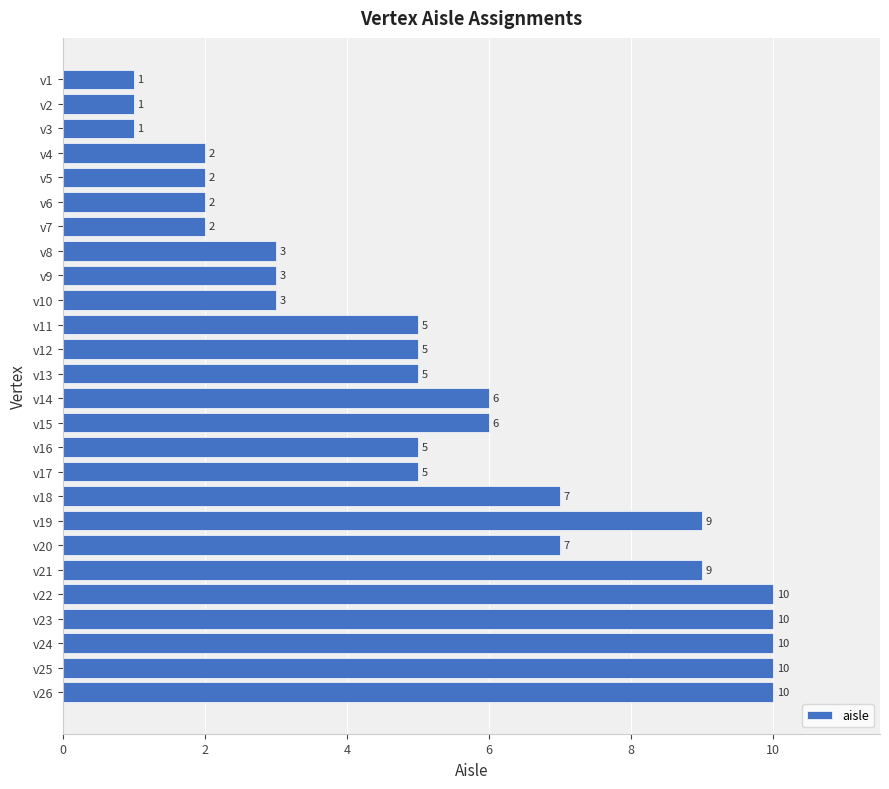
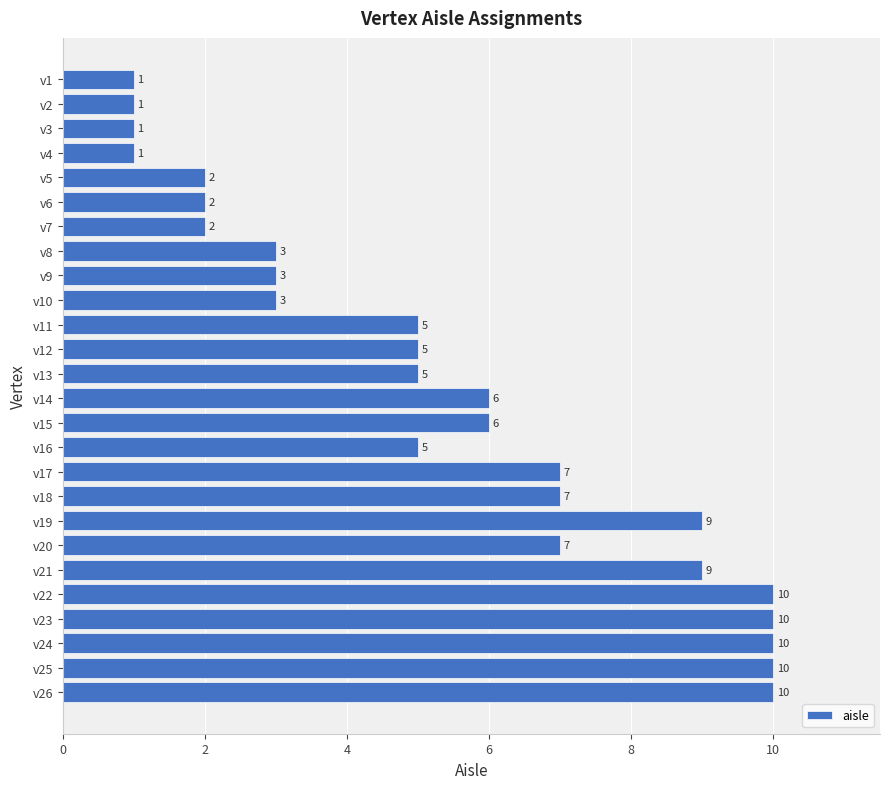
  {
    "v1": 1,
    "v2": 1,
    "v3": 1,
-   "v4": 2,
+   "v4": 1,
    "v5": 2,
    "v6": 2,
    "v7": 2,
    "v8": 3,
    "v9": 3,
    "v10": 3,
    "v11": 5,
    "v12": 5,
    "v13": 5,
    "v14": 6,
    "v15": 6,
    "v16": 5,
-   "v17": 5,
+   "v17": 7,
    "v18": 7,
    "v19": 9,
    "v20": 7,
    "v21": 9,
    "v22": 10,
    "v23": 10,
    "v24": 10,
    "v25": 10,
    "v26": 10
  }
